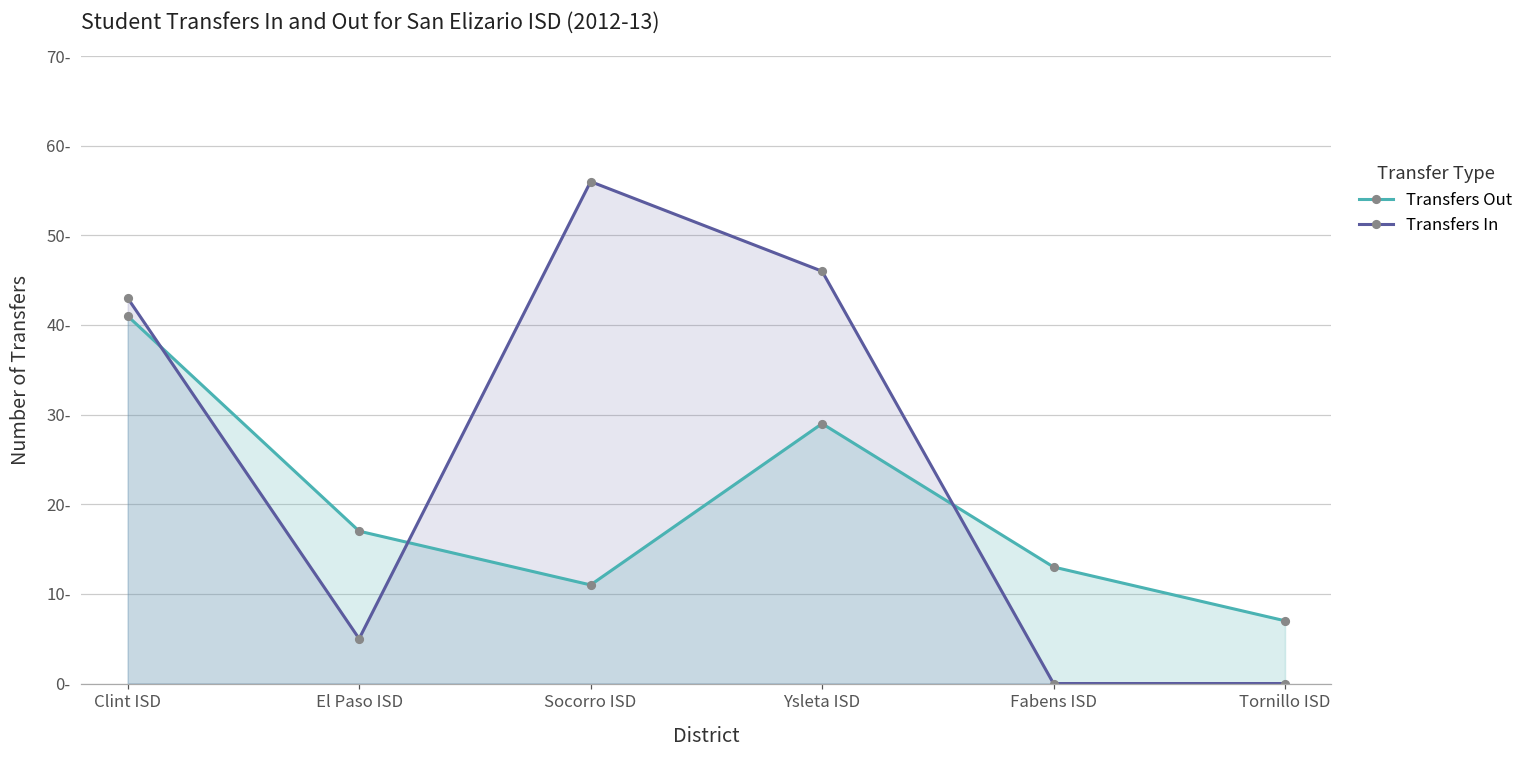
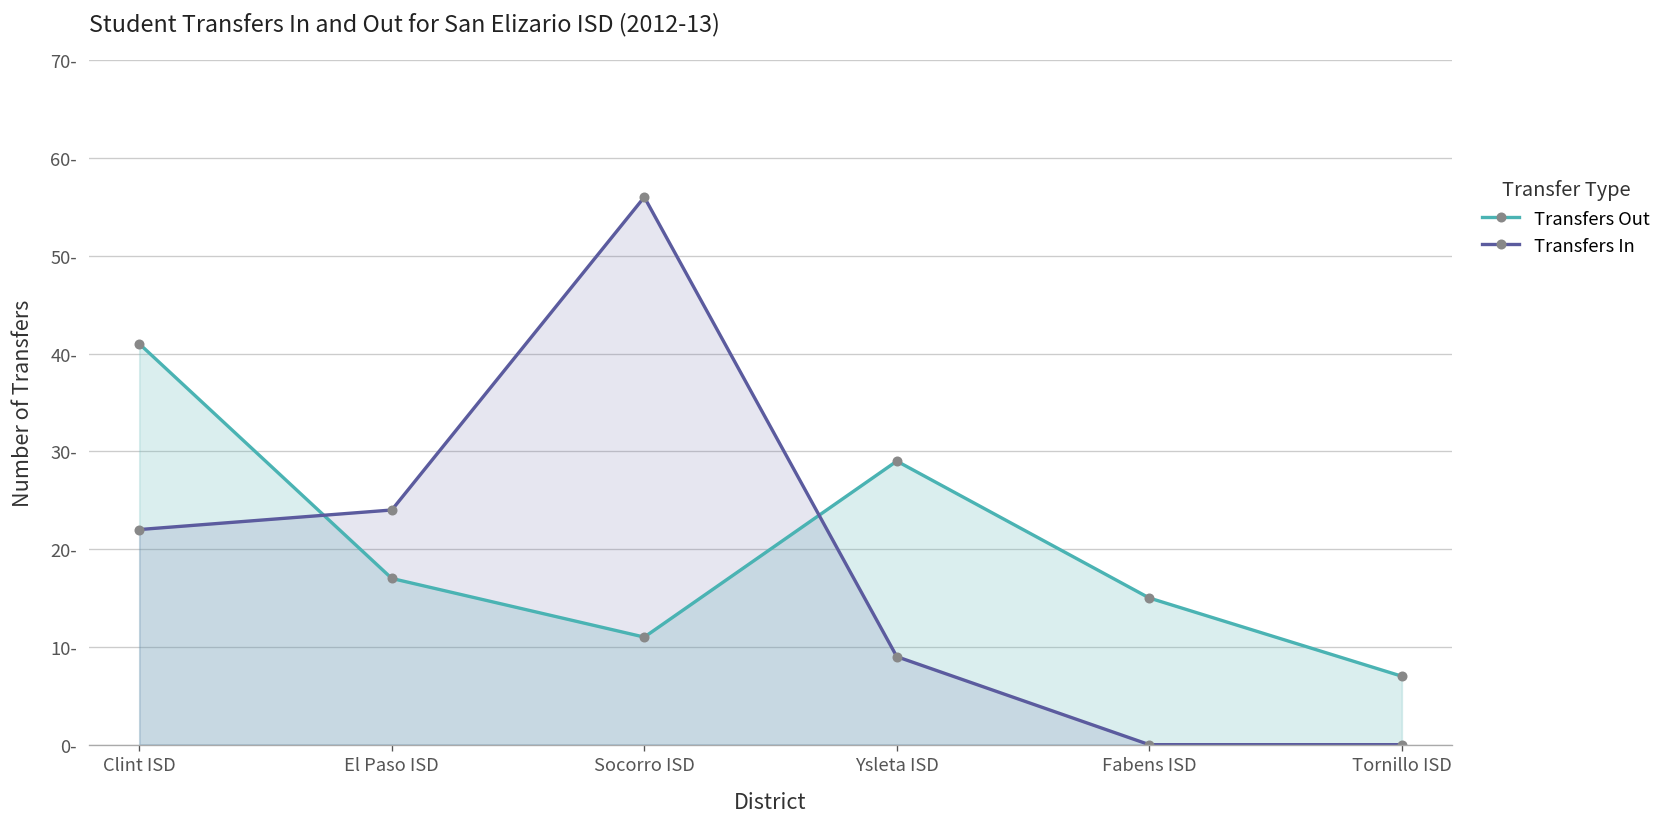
  {
    "Transfers Out": {
      "Clint ISD": "41-",
      "El Paso ISD": "17-",
      "Socorro ISD": "11-",
      "Ysleta ISD": "29-",
-     "Fabens ISD": "13-",
+     "Fabens ISD": "15-",
      "Tornillo ISD": "7-"
    },
    "Transfers In": {
-     "Clint ISD": "43-",
-     "El Paso ISD": "5-",
+     "Clint ISD": "22-",
+     "El Paso ISD": "24-",
      "Socorro ISD": "56-",
-     "Ysleta ISD": "46-",
+     "Ysleta ISD": "9-",
      "Fabens ISD": "0-",
      "Tornillo ISD": "0-"
    }
  }
